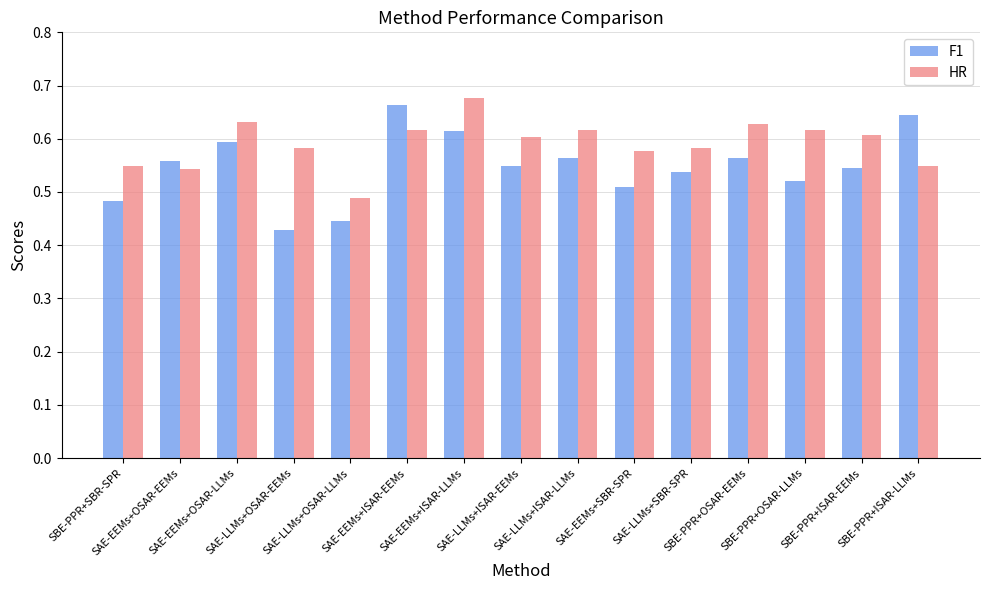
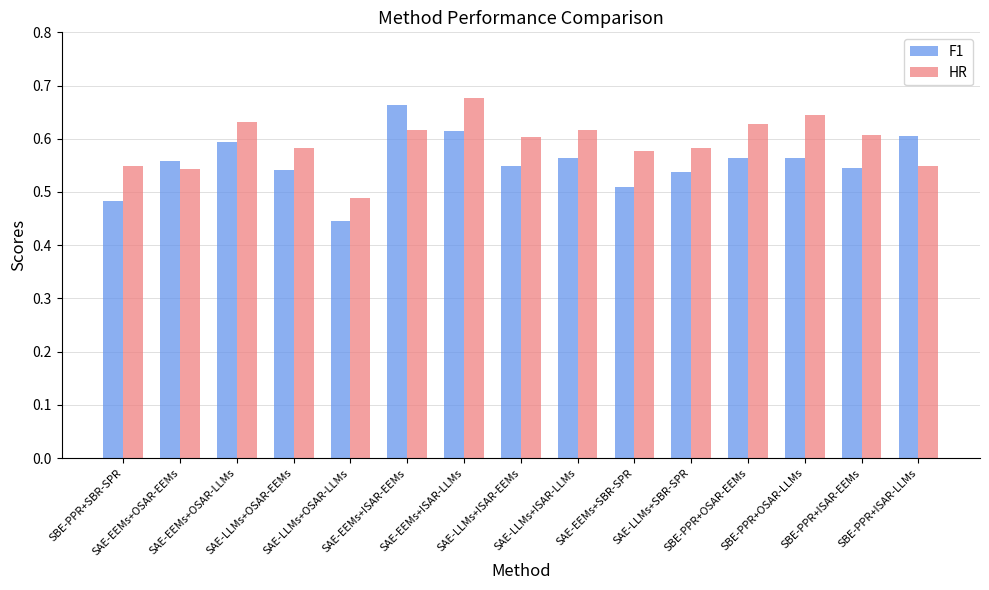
  {
    "F1": {
      "SBE-PPR+SBR-SPR": 0.48,
      "SAE-EEMs+OSAR-EEMs": 0.56,
      "SAE-EEMs+OSAR-LLMs": 0.59,
-     "SAE-LLMs+OSAR-EEMs": 0.43,
+     "SAE-LLMs+OSAR-EEMs": 0.54,
      "SAE-LLMs+OSAR-LLMs": 0.45,
      "SAE-EEMs+ISAR-EEMs": 0.66,
      "SAE-EEMs+ISAR-LLMs": 0.61,
      "SAE-LLMs+ISAR-EEMs": 0.55,
      "SAE-LLMs+ISAR-LLMs": 0.56,
      "SAE-EEMs+SBR-SPR": 0.51,
      "SAE-LLMs+SBR-SPR": 0.54,
      "SBE-PPR+OSAR-EEMs": 0.56,
-     "SBE-PPR+OSAR-LLMs": 0.52,
+     "SBE-PPR+OSAR-LLMs": 0.56,
      "SBE-PPR+ISAR-EEMs": 0.54,
-     "SBE-PPR+ISAR-LLMs": 0.64
+     "SBE-PPR+ISAR-LLMs": 0.61
    },
    "HR": {
      "SBE-PPR+SBR-SPR": 0.55,
      "SAE-EEMs+OSAR-EEMs": 0.54,
      "SAE-EEMs+OSAR-LLMs": 0.63,
      "SAE-LLMs+OSAR-EEMs": 0.58,
      "SAE-LLMs+OSAR-LLMs": 0.49,
      "SAE-EEMs+ISAR-EEMs": 0.62,
      "SAE-EEMs+ISAR-LLMs": 0.68,
      "SAE-LLMs+ISAR-EEMs": 0.60,
      "SAE-LLMs+ISAR-LLMs": 0.62,
      "SAE-EEMs+SBR-SPR": 0.58,
      "SAE-LLMs+SBR-SPR": 0.58,
      "SBE-PPR+OSAR-EEMs": 0.63,
-     "SBE-PPR+OSAR-LLMs": 0.62,
+     "SBE-PPR+OSAR-LLMs": 0.65,
      "SBE-PPR+ISAR-EEMs": 0.61,
      "SBE-PPR+ISAR-LLMs": 0.55
    }
  }
